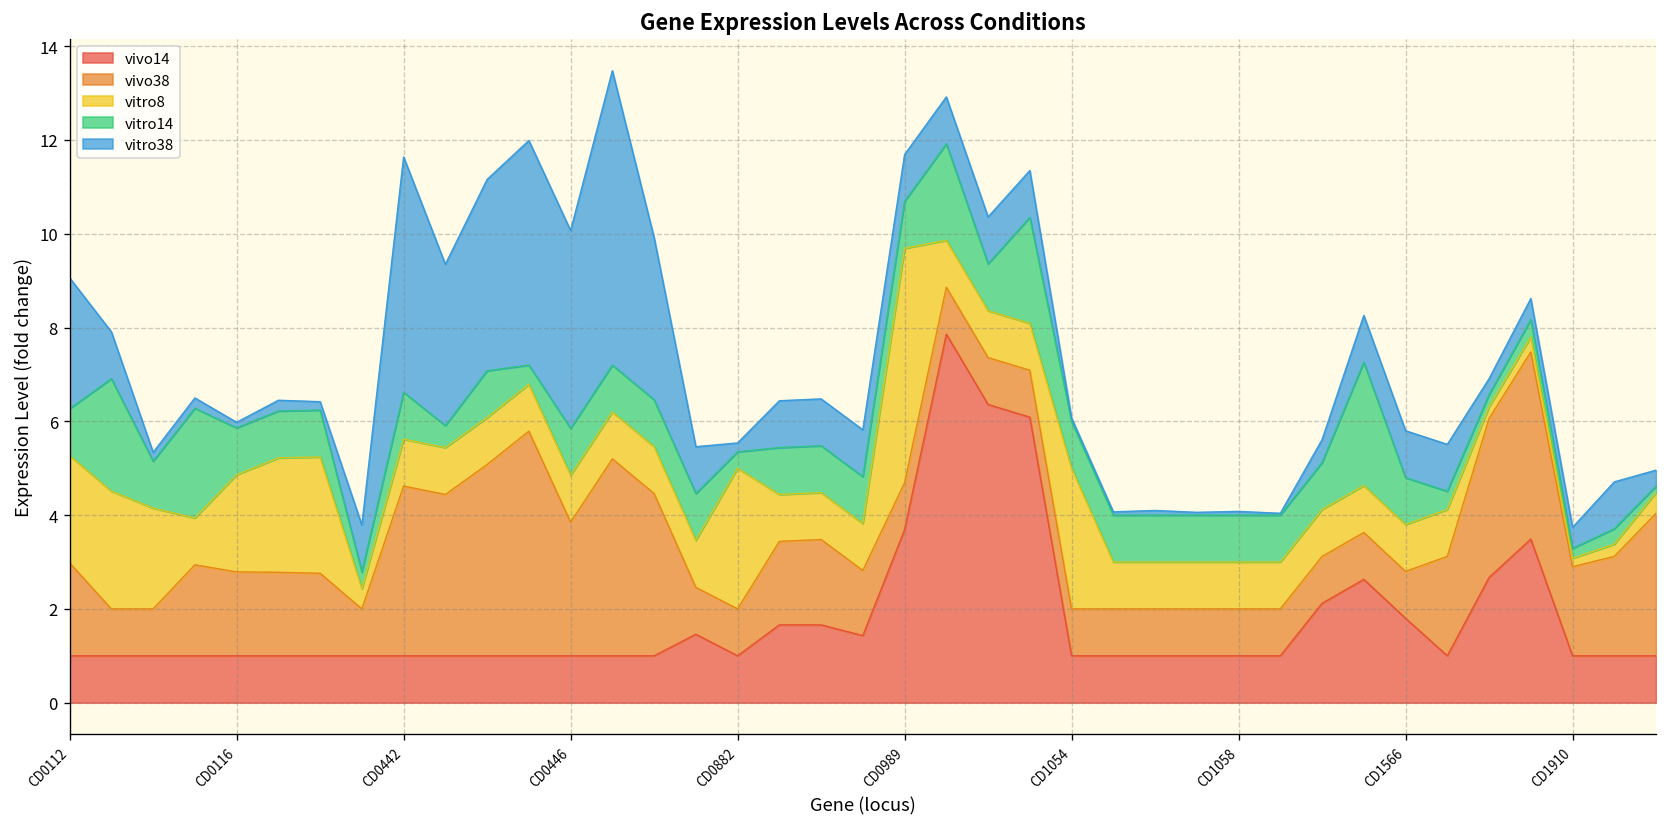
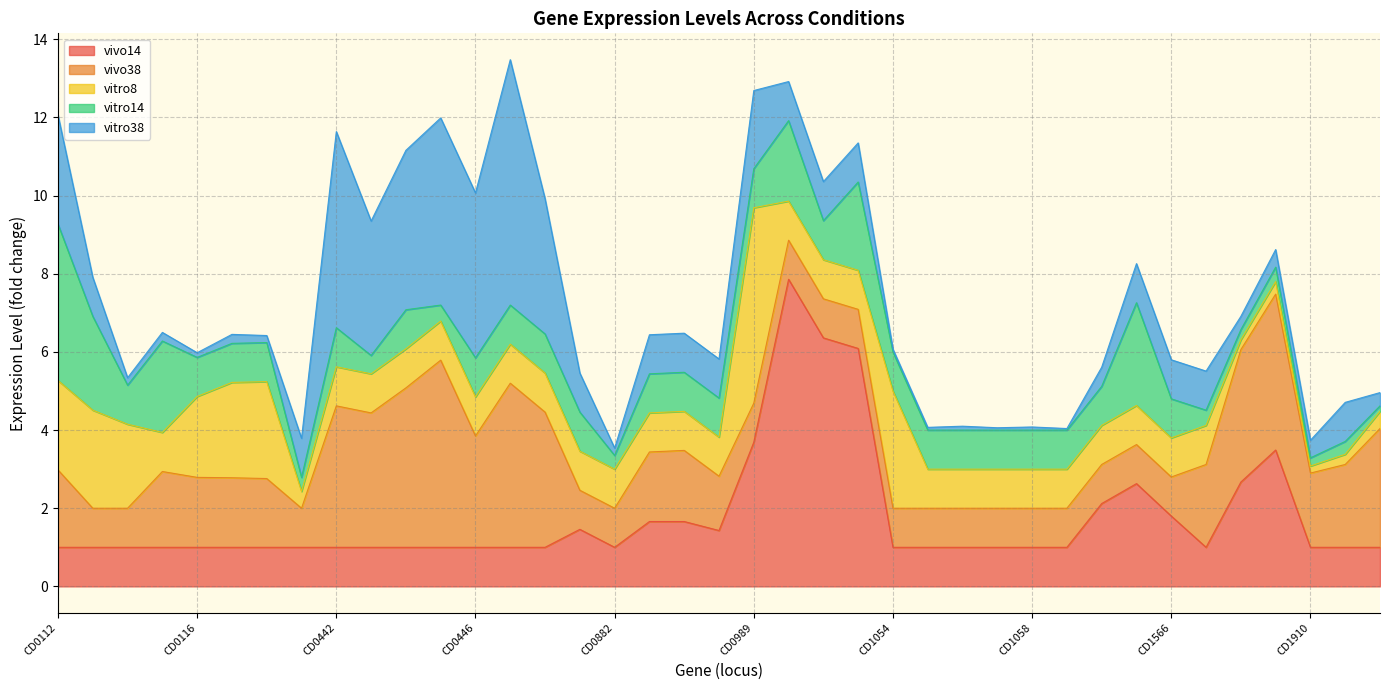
  {
    "vitro8": {
      "CD0112": 2.3,
      "CD0116": 2.1,
      "CD0442": 1,
      "CD0446": 1,
-     "CD0882": 3,
+     "CD0882": 1,
      "CD0989": 5,
      "CD1054": 3,
      "CD1058": 1,
      "CD1566": 1,
      "CD1910": 0.2
    },
    "vitro14": {
-     "CD0112": 1,
+     "CD0112": 4,
      "CD0116": 1,
      "CD0442": 1,
      "CD0446": 1,
      "CD0882": 0.3,
      "CD0989": 1,
      "CD1054": 1,
      "CD1058": 1,
      "CD1566": 1,
      "CD1910": 0.2
    },
    "vitro38": {
      "CD0112": 2.8,
      "CD0116": 0.1,
      "CD0442": 5,
      "CD0446": 4.2,
      "CD0882": 0.2,
-     "CD0989": 1,
+     "CD0989": 2,
      "CD1054": 0.1,
      "CD1058": 0.1,
      "CD1566": 1,
      "CD1910": 0.5
    }
  }
